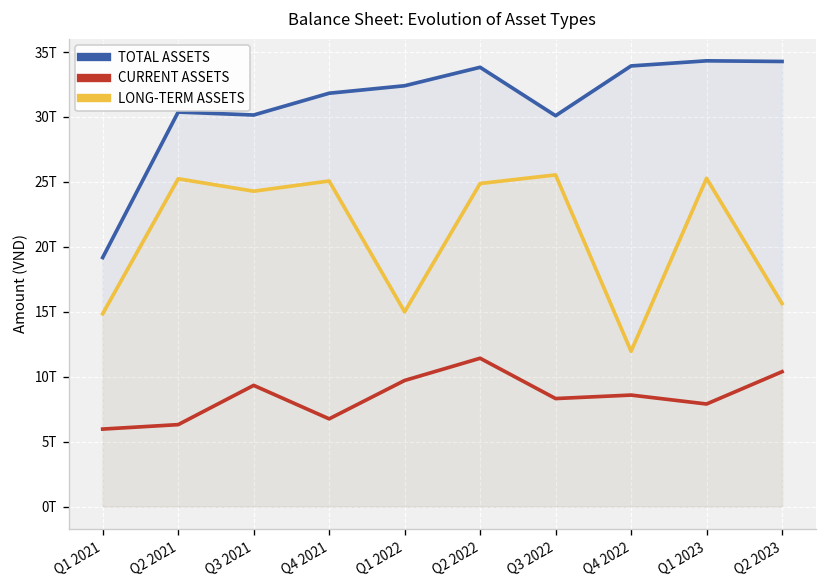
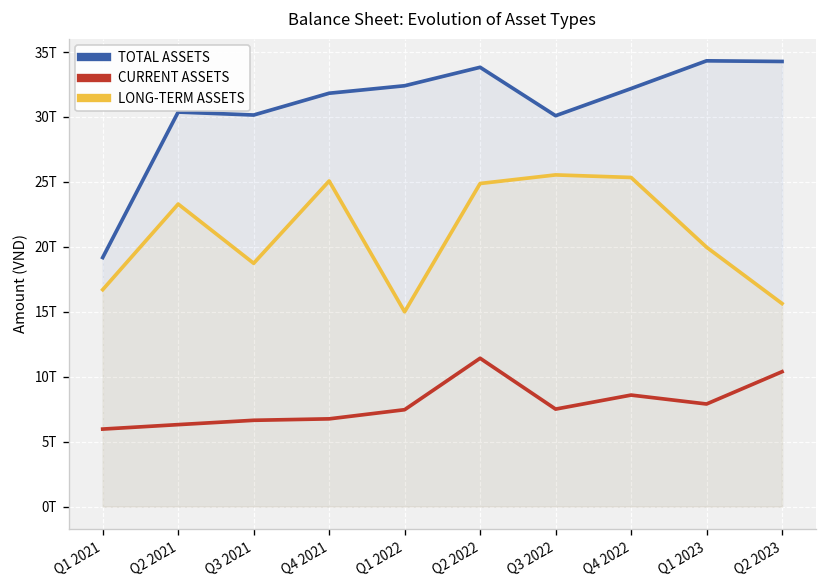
  {
    "TOTAL ASSETS": {
      "Q1 2021": "19.2T",
      "Q2 2021": "30.4T",
      "Q3 2021": "30.1T",
      "Q4 2021": "31.8T",
      "Q1 2022": "32.4T",
      "Q2 2022": "33.8T",
      "Q3 2022": "30.1T",
-     "Q4 2022": "33.9T",
+     "Q4 2022": "32.2T",
      "Q1 2023": "34.3T",
      "Q2 2023": "34.3T"
    },
    "CURRENT ASSETS": {
      "Q1 2021": "6.0T",
      "Q2 2021": "6.3T",
-     "Q3 2021": "9.3T",
+     "Q3 2021": "6.6T",
      "Q4 2021": "6.8T",
-     "Q1 2022": "9.7T",
+     "Q1 2022": "7.5T",
      "Q2 2022": "11.4T",
-     "Q3 2022": "8.3T",
+     "Q3 2022": "7.5T",
      "Q4 2022": "8.6T",
      "Q1 2023": "7.9T",
      "Q2 2023": "10.4T"
    },
    "LONG-TERM ASSETS": {
-     "Q1 2021": "14.8T",
-     "Q2 2021": "25.2T",
-     "Q3 2021": "24.3T",
+     "Q1 2021": "16.7T",
+     "Q2 2021": "23.3T",
+     "Q3 2021": "18.7T",
      "Q4 2021": "25.1T",
      "Q1 2022": "15.0T",
      "Q2 2022": "24.9T",
      "Q3 2022": "25.5T",
-     "Q4 2022": "12.0T",
-     "Q1 2023": "25.3T",
+     "Q4 2022": "25.3T",
+     "Q1 2023": "20.0T",
      "Q2 2023": "15.6T"
    }
  }
